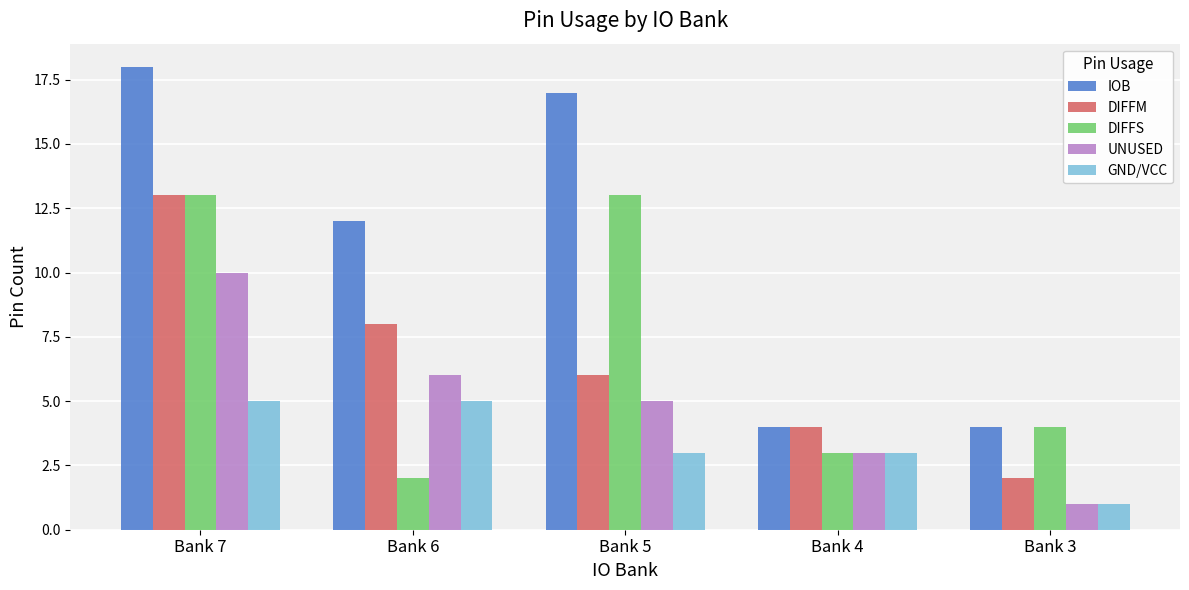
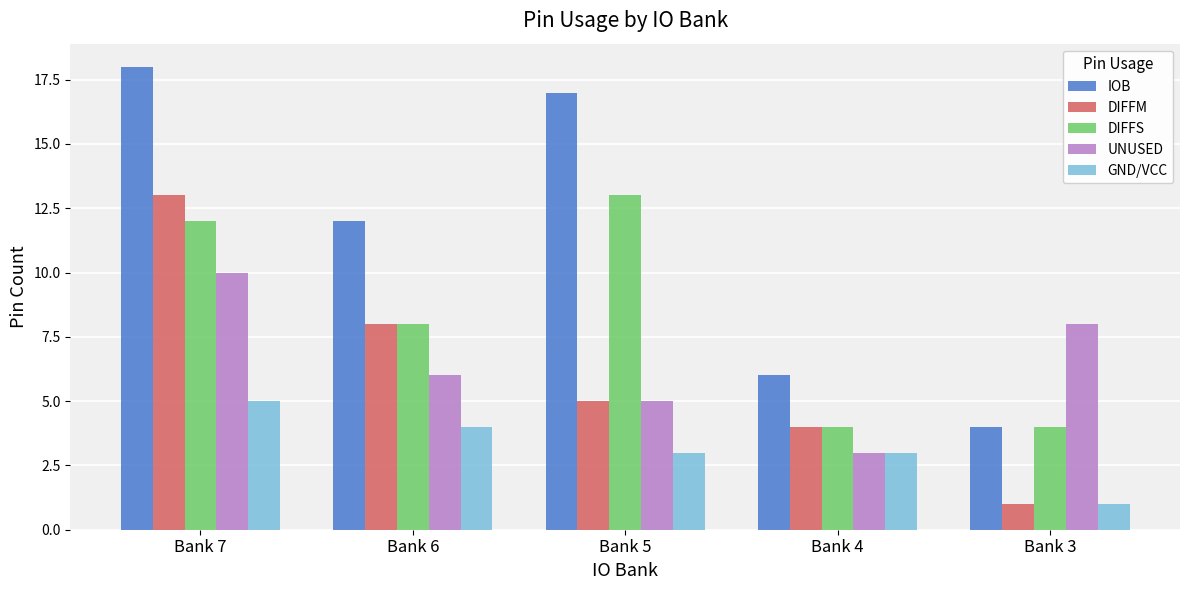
  {
    "IOB": {
      "Bank 7": 18,
      "Bank 6": 12,
      "Bank 5": 17,
-     "Bank 4": 4,
+     "Bank 4": 6,
      "Bank 3": 4
    },
    "DIFFM": {
      "Bank 7": 13,
      "Bank 6": 8,
-     "Bank 5": 6,
+     "Bank 5": 5,
      "Bank 4": 4,
-     "Bank 3": 2
+     "Bank 3": 1
    },
    "DIFFS": {
-     "Bank 7": 13,
-     "Bank 6": 2,
+     "Bank 7": 12,
+     "Bank 6": 8,
      "Bank 5": 13,
-     "Bank 4": 3,
+     "Bank 4": 4,
      "Bank 3": 4
    },
    "UNUSED": {
      "Bank 7": 10,
      "Bank 6": 6,
      "Bank 5": 5,
      "Bank 4": 3,
-     "Bank 3": 1
+     "Bank 3": 8
    },
    "GND/VCC": {
      "Bank 7": 5,
-     "Bank 6": 5,
+     "Bank 6": 4,
      "Bank 5": 3,
      "Bank 4": 3,
      "Bank 3": 1
    }
  }
